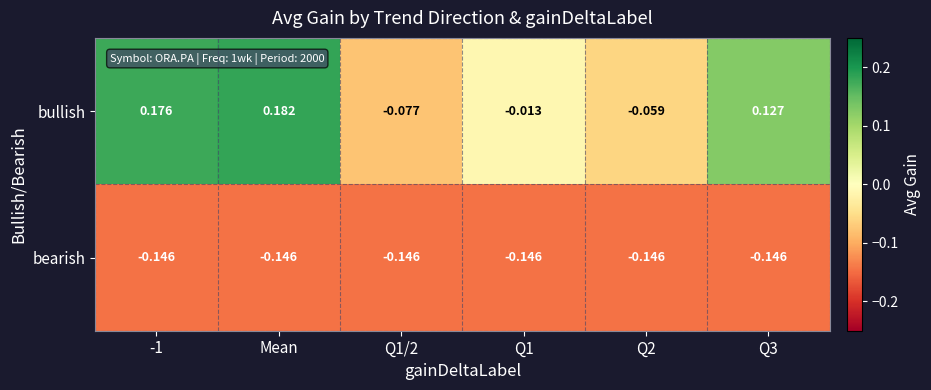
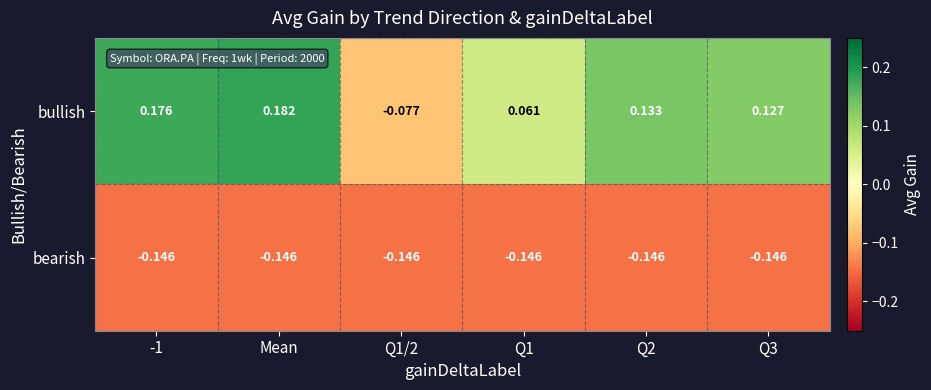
  {
    "bullish": {
      "-1": 0.176,
      "Mean": 0.182,
      "Q1/2": -0.077,
-     "Q1": -0.013,
-     "Q2": -0.059,
+     "Q1": 0.061,
+     "Q2": 0.133,
      "Q3": 0.127
    },
    "bearish": {
      "-1": -0.146,
      "Mean": -0.146,
      "Q1/2": -0.146,
      "Q1": -0.146,
      "Q2": -0.146,
      "Q3": -0.146
    }
  }
